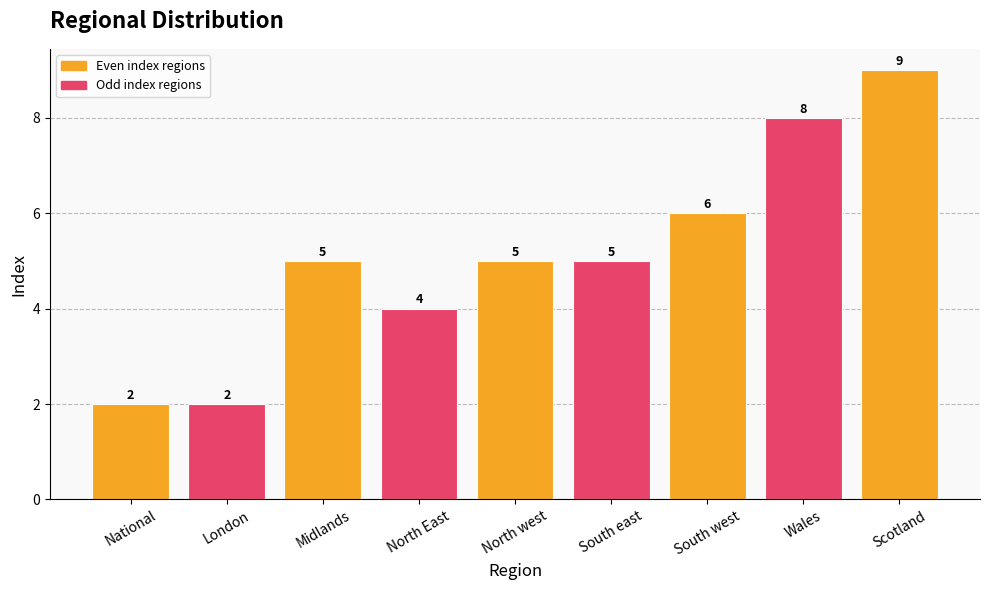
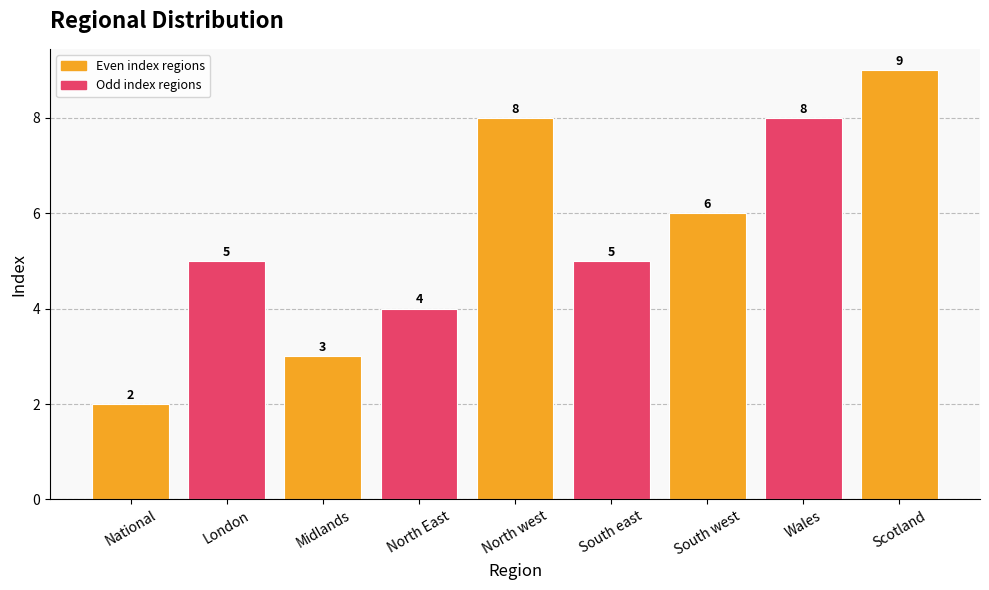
  {
    "National": 2,
-   "London": 2,
-   "Midlands": 5,
+   "London": 5,
+   "Midlands": 3,
    "North East": 4,
-   "North west": 5,
+   "North west": 8,
    "South east": 5,
    "South west": 6,
    "Wales": 8,
    "Scotland": 9
  }
